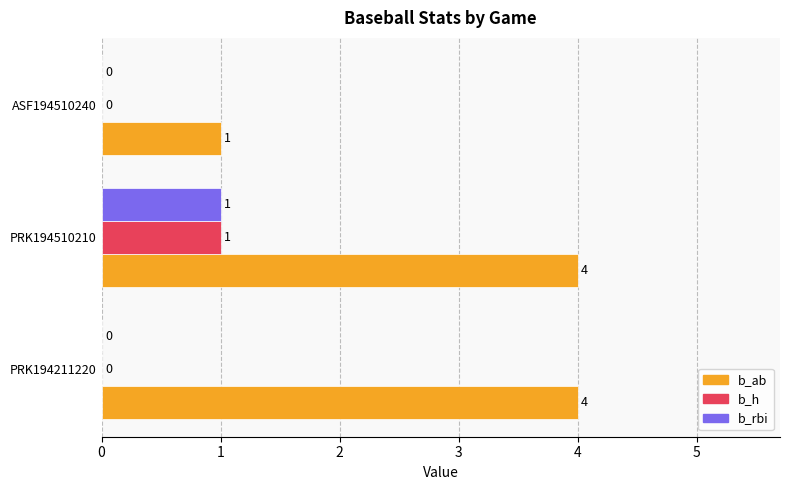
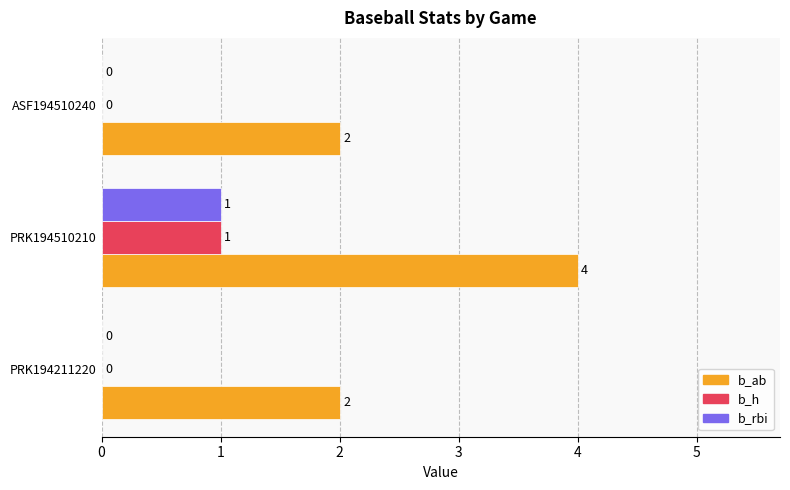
  {
    "b_ab": {
-     "ASF194510240": 1,
+     "ASF194510240": 2,
      "PRK194510210": 4,
-     "PRK194211220": 4
+     "PRK194211220": 2
    },
    "b_h": {
      "ASF194510240": 0,
      "PRK194510210": 1,
      "PRK194211220": 0
    },
    "b_rbi": {
      "ASF194510240": 0,
      "PRK194510210": 1,
      "PRK194211220": 0
    }
  }
